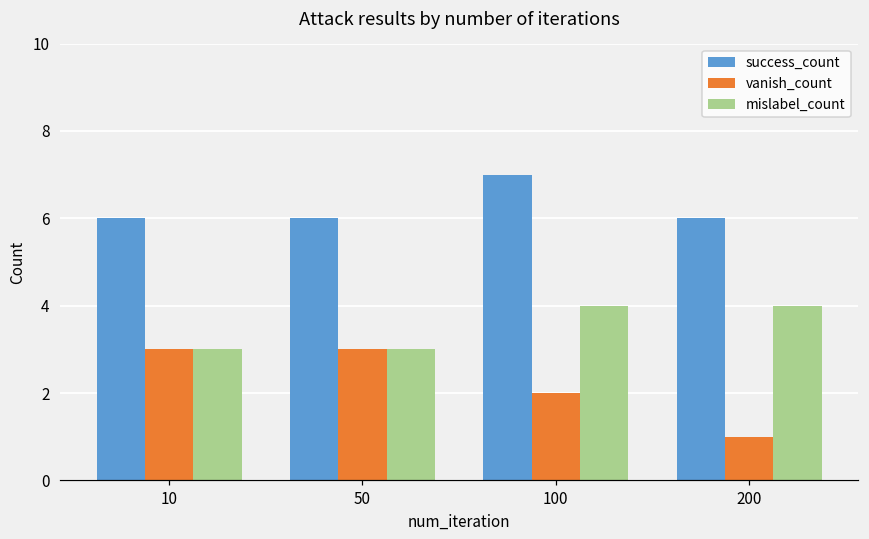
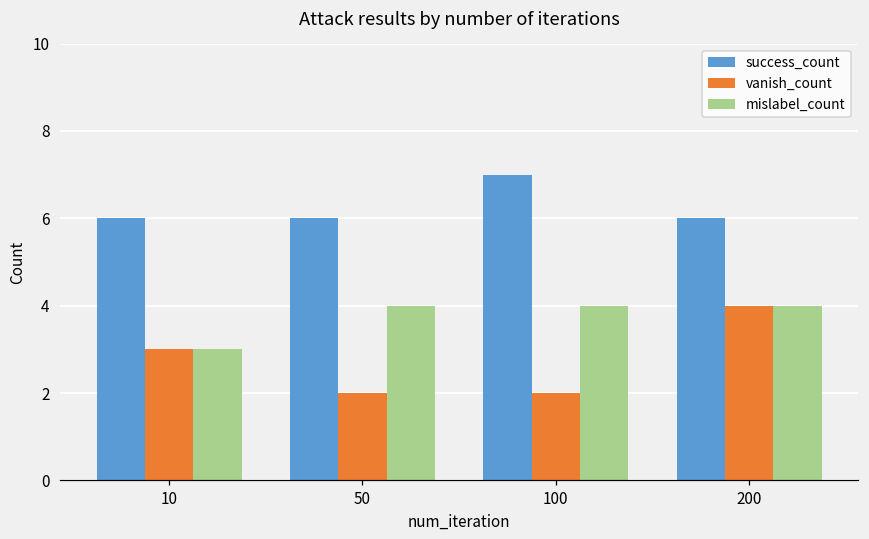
  {
    "success_count": {
      "10": 6,
      "50": 6,
      "100": 7,
      "200": 6
    },
    "vanish_count": {
      "10": 3,
-     "50": 3,
+     "50": 2,
      "100": 2,
-     "200": 1
+     "200": 4
    },
    "mislabel_count": {
      "10": 3,
-     "50": 3,
+     "50": 4,
      "100": 4,
      "200": 4
    }
  }
